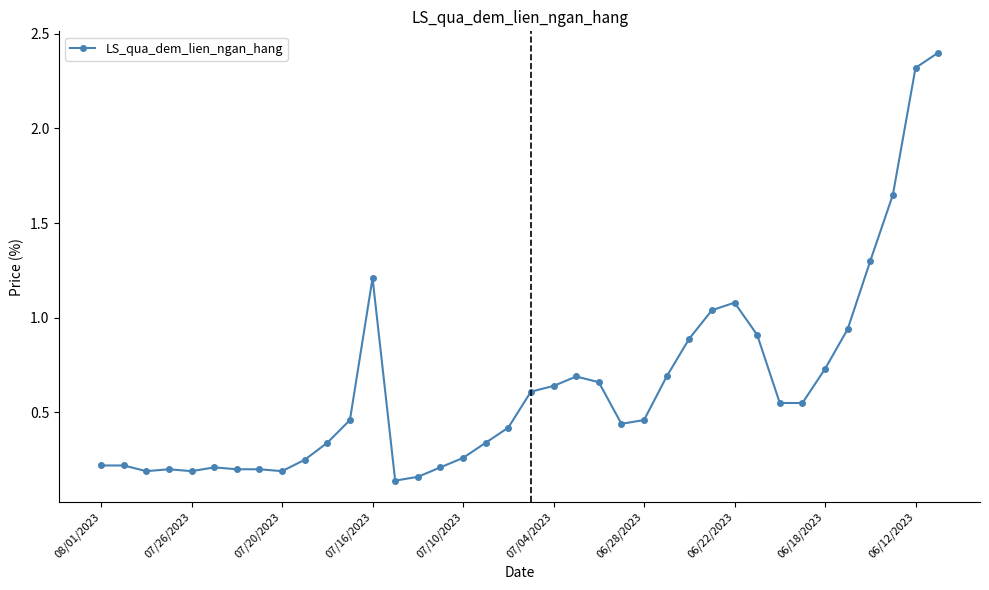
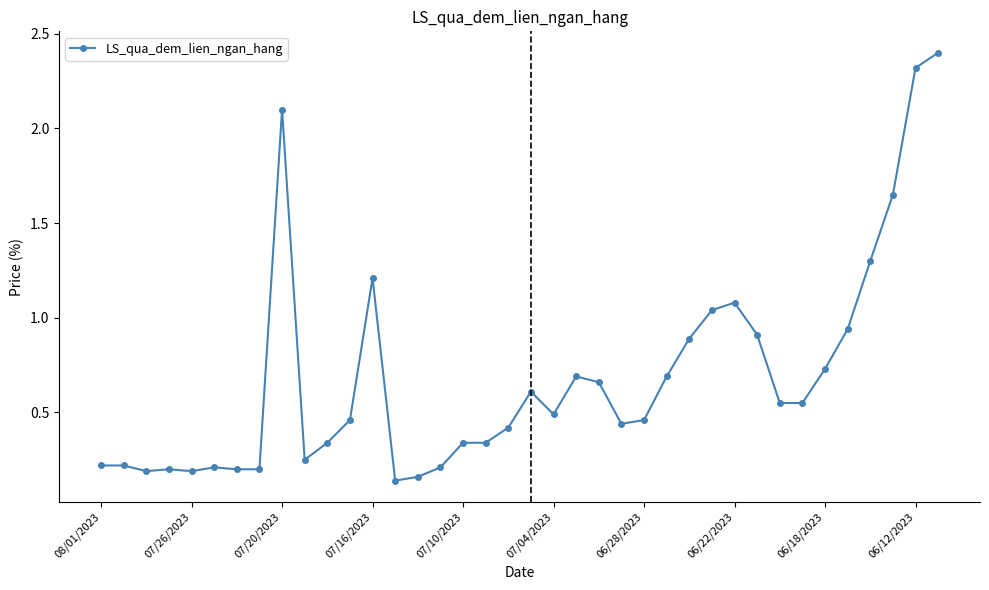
  {
    "08/01/2023": 0.22,
    "07/26/2023": 0.19,
-   "07/20/2023": 0.19,
+   "07/20/2023": 2.10,
    "07/16/2023": 1.21,
-   "07/10/2023": 0.26,
-   "07/04/2023": 0.64,
+   "07/10/2023": 0.34,
+   "07/04/2023": 0.49,
    "06/28/2023": 0.46,
    "06/22/2023": 1.08,
    "06/18/2023": 0.73,
    "06/12/2023": 2.32
  }
